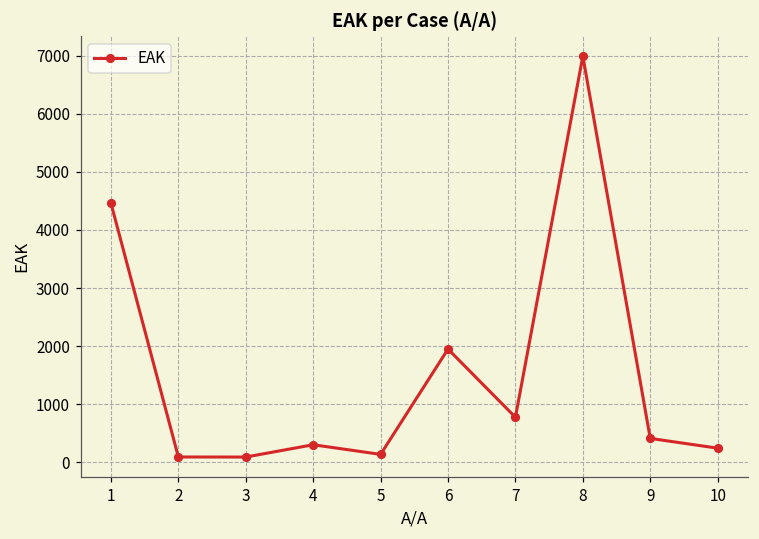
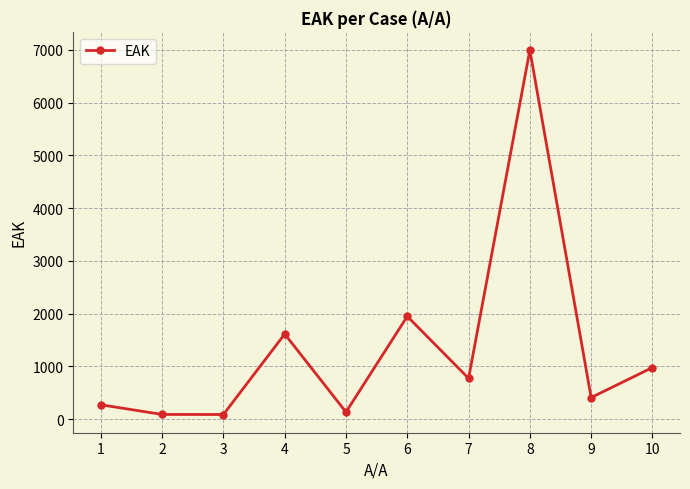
  {
-   "1": 4500,
+   "1": 300,
    "2": 100,
    "3": 100,
-   "4": 300,
+   "4": 1600,
    "5": 100,
    "6": 1900,
    "7": 800,
    "8": 7000,
    "9": 400,
-   "10": 200
+   "10": 1000
  }
